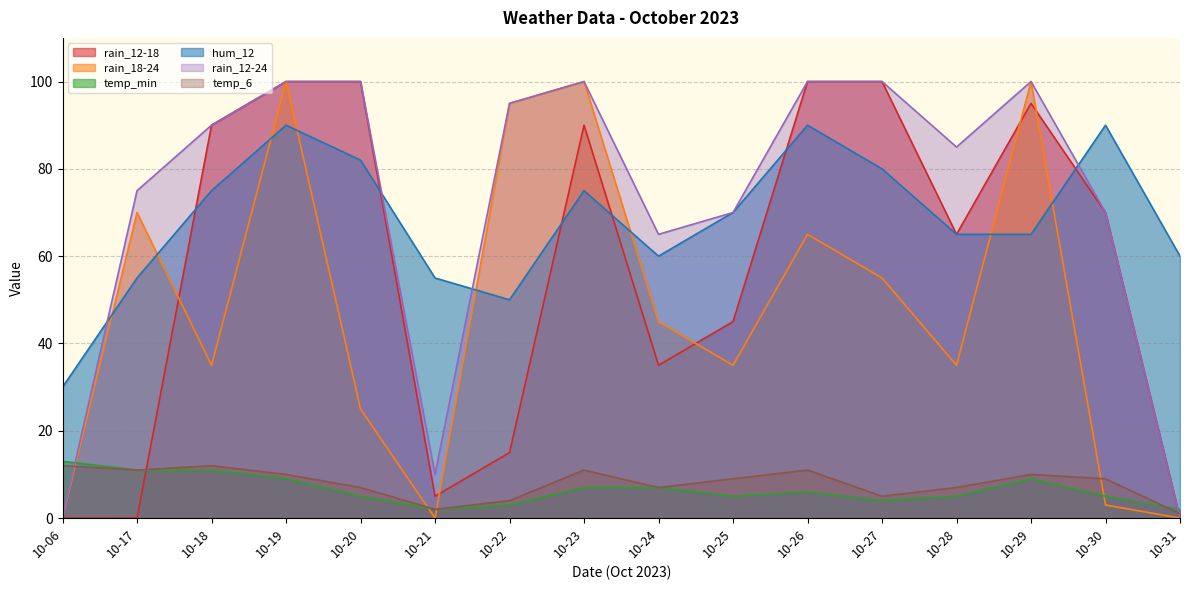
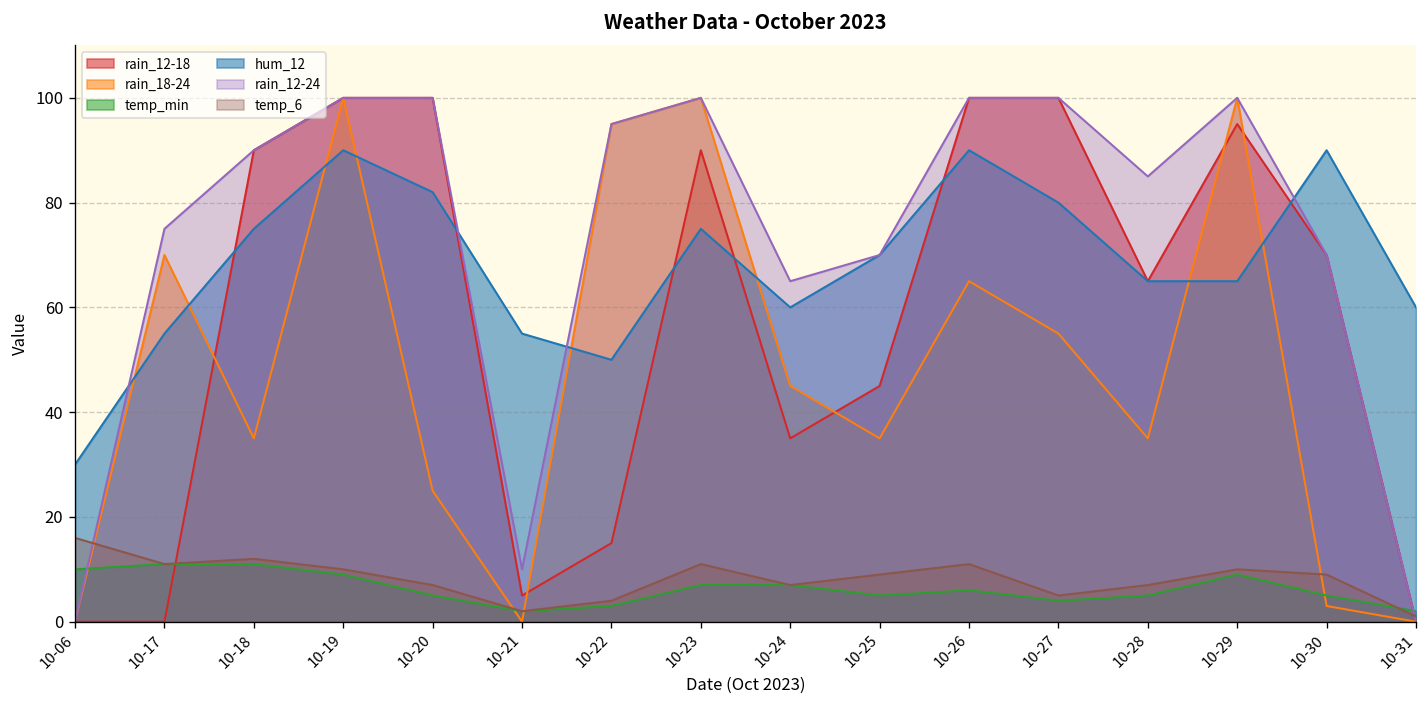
  {
    "rain_12-18": {
      "10-17": 0,
      "10-21": 5,
      "10-22": 15,
      "10-23": 90,
      "10-24": 35,
      "10-25": 45,
      "10-29": 95
    },
    "rain_18-24": {
      "10-17": 70,
      "10-18": 35,
      "10-20": 25,
      "10-21": 0,
      "10-24": 45,
      "10-25": 35,
      "10-26": 65,
      "10-27": 55,
      "10-28": 35,
      "10-30": 3
    },
    "temp_min": {
-     "10-06": 13,
+     "10-06": 10,
      "10-18": 11,
      "10-19": 9,
      "10-20": 5,
      "10-22": 3,
      "10-23": 7,
      "10-25": 5,
      "10-26": 6,
      "10-27": 4,
      "10-28": 5,
      "10-29": 9,
      "10-30": 5,
      "10-31": 2
    },
    "hum_12": {
      "10-06": 30,
      "10-17": 55,
      "10-18": 75,
      "10-19": 90,
      "10-20": 82,
      "10-21": 55,
      "10-22": 50,
      "10-23": 75,
      "10-24": 60,
      "10-26": 90,
      "10-27": 80,
      "10-29": 65,
      "10-30": 90,
      "10-31": 60
    },
    "rain_12-24": {
      "10-17": 75,
      "10-21": 10,
      "10-24": 65,
      "10-28": 85
    },
    "temp_6": {
-     "10-06": 12,
+     "10-06": 16,
      "10-18": 12,
      "10-19": 10,
      "10-20": 7,
      "10-22": 4,
      "10-23": 11,
      "10-25": 9,
      "10-26": 11,
      "10-27": 5,
      "10-28": 7,
      "10-29": 10,
      "10-30": 9,
      "10-31": 1
    }
  }
